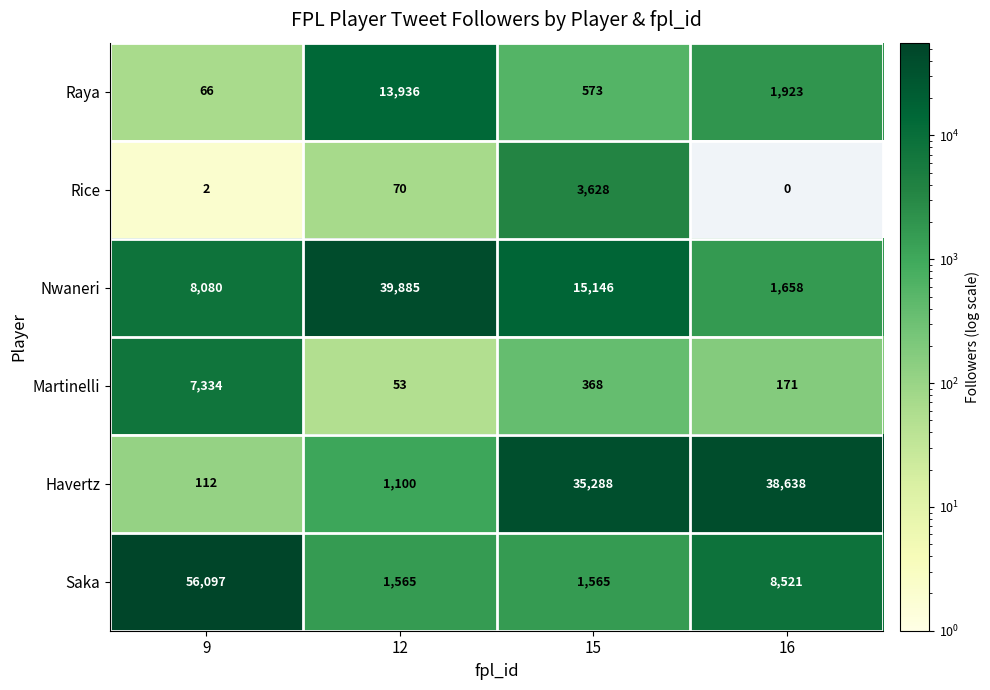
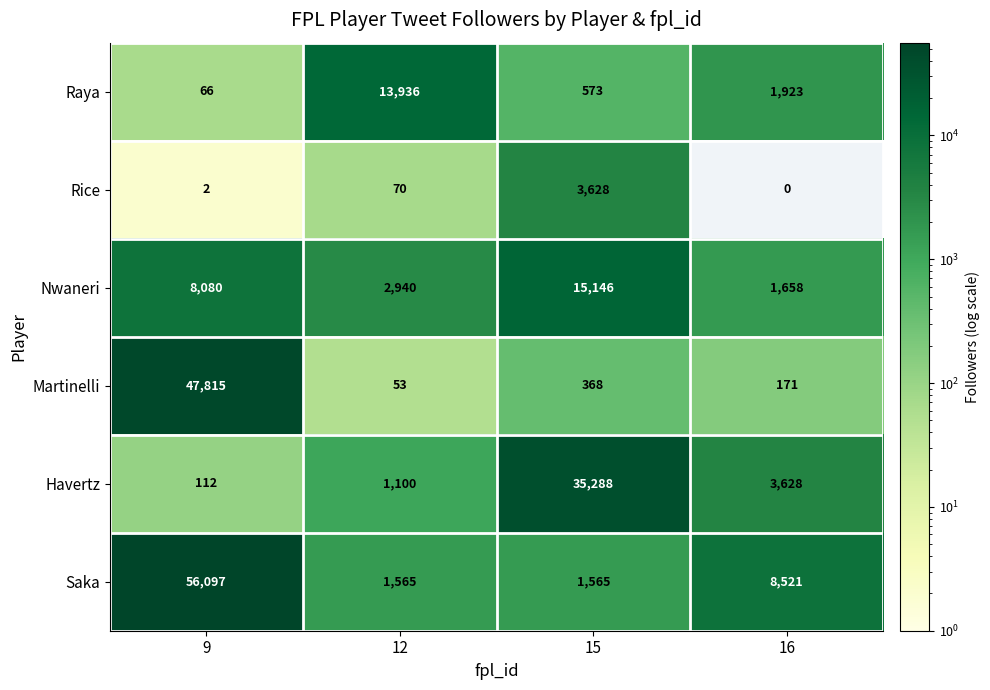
  {
    "Raya": {
      "9": "66",
      "12": "13,936",
      "15": "573",
      "16": "1,923"
    },
    "Rice": {
      "9": "2",
      "12": "70",
      "15": "3,628",
      "16": "0"
    },
    "Nwaneri": {
      "9": "8,080",
-     "12": "39,885",
+     "12": "2,940",
      "15": "15,146",
      "16": "1,658"
    },
    "Martinelli": {
-     "9": "7,334",
+     "9": "47,815",
      "12": "53",
      "15": "368",
      "16": "171"
    },
    "Havertz": {
      "9": "112",
      "12": "1,100",
      "15": "35,288",
-     "16": "38,638"
+     "16": "3,628"
    },
    "Saka": {
      "9": "56,097",
      "12": "1,565",
      "15": "1,565",
      "16": "8,521"
    }
  }
